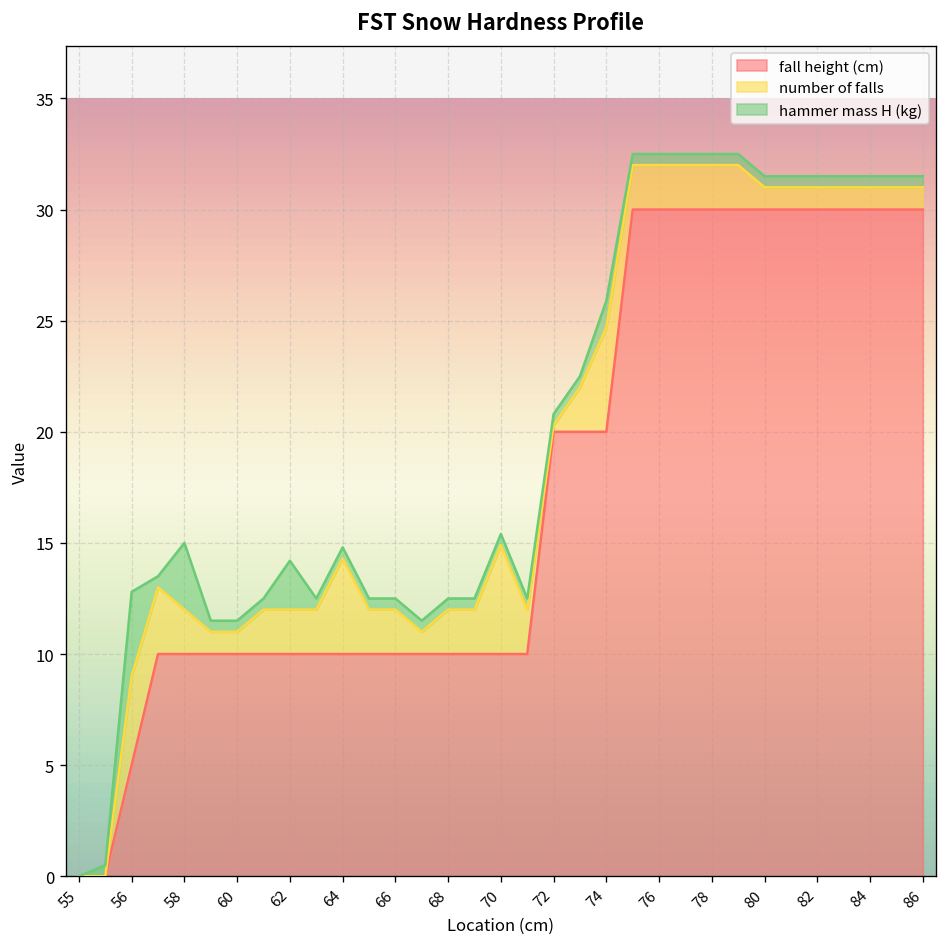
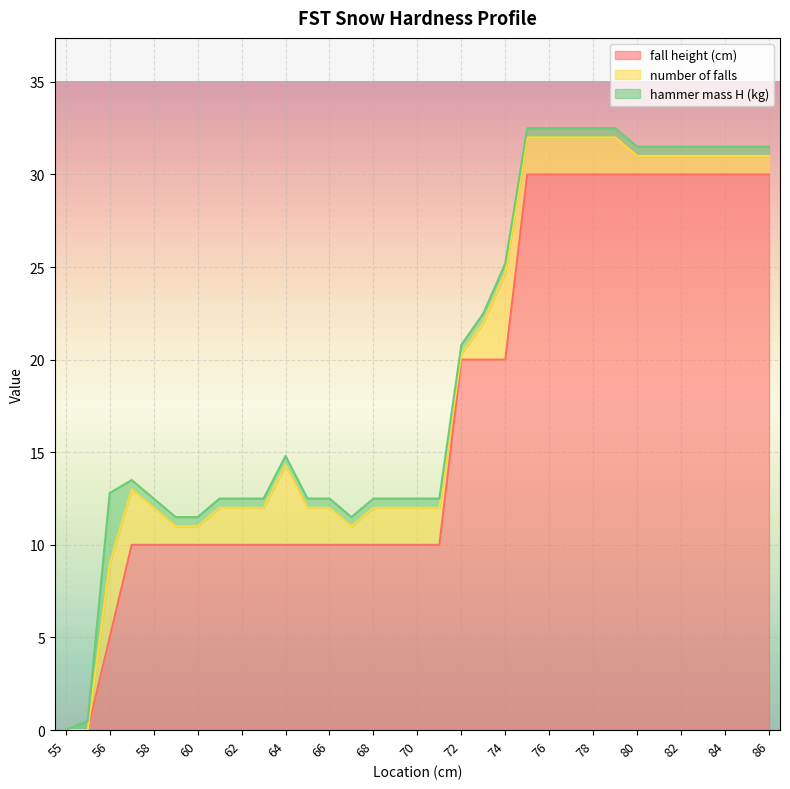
  {
    "fall height (cm)": {
      "56": 5.0,
      "58": 10.0,
      "60": 10.0,
      "62": 10.0,
      "64": 10.0,
      "66": 10.0,
      "68": 10.0,
      "70": 10.0,
      "72": 20.0,
      "74": 20.0,
      "76": 30.0,
      "78": 30.0,
      "80": 30.0,
      "82": 30.0,
      "84": 30.0,
      "86": 30.0
    },
    "number of falls": {
      "56": 4.0,
      "58": 2.0,
      "60": 1.0,
      "62": 2.0,
      "64": 4.3,
      "66": 2.0,
      "68": 2.0,
-     "70": 4.9,
+     "70": 2.0,
      "72": 0.3,
      "74": 4.7,
      "76": 2.0,
      "78": 2.0,
      "80": 1.0,
      "82": 1.0,
      "84": 1.0,
      "86": 1.0
    },
    "hammer mass H (kg)": {
      "56": 3.8,
-     "58": 3.0,
+     "58": 0.5,
      "60": 0.5,
-     "62": 2.2,
+     "62": 0.5,
      "64": 0.5,
      "66": 0.5,
      "68": 0.5,
      "70": 0.5,
      "72": 0.5,
-     "74": 1.2,
+     "74": 0.5,
      "76": 0.5,
      "78": 0.5,
      "80": 0.5,
      "82": 0.5,
      "84": 0.5,
      "86": 0.5
    }
  }
